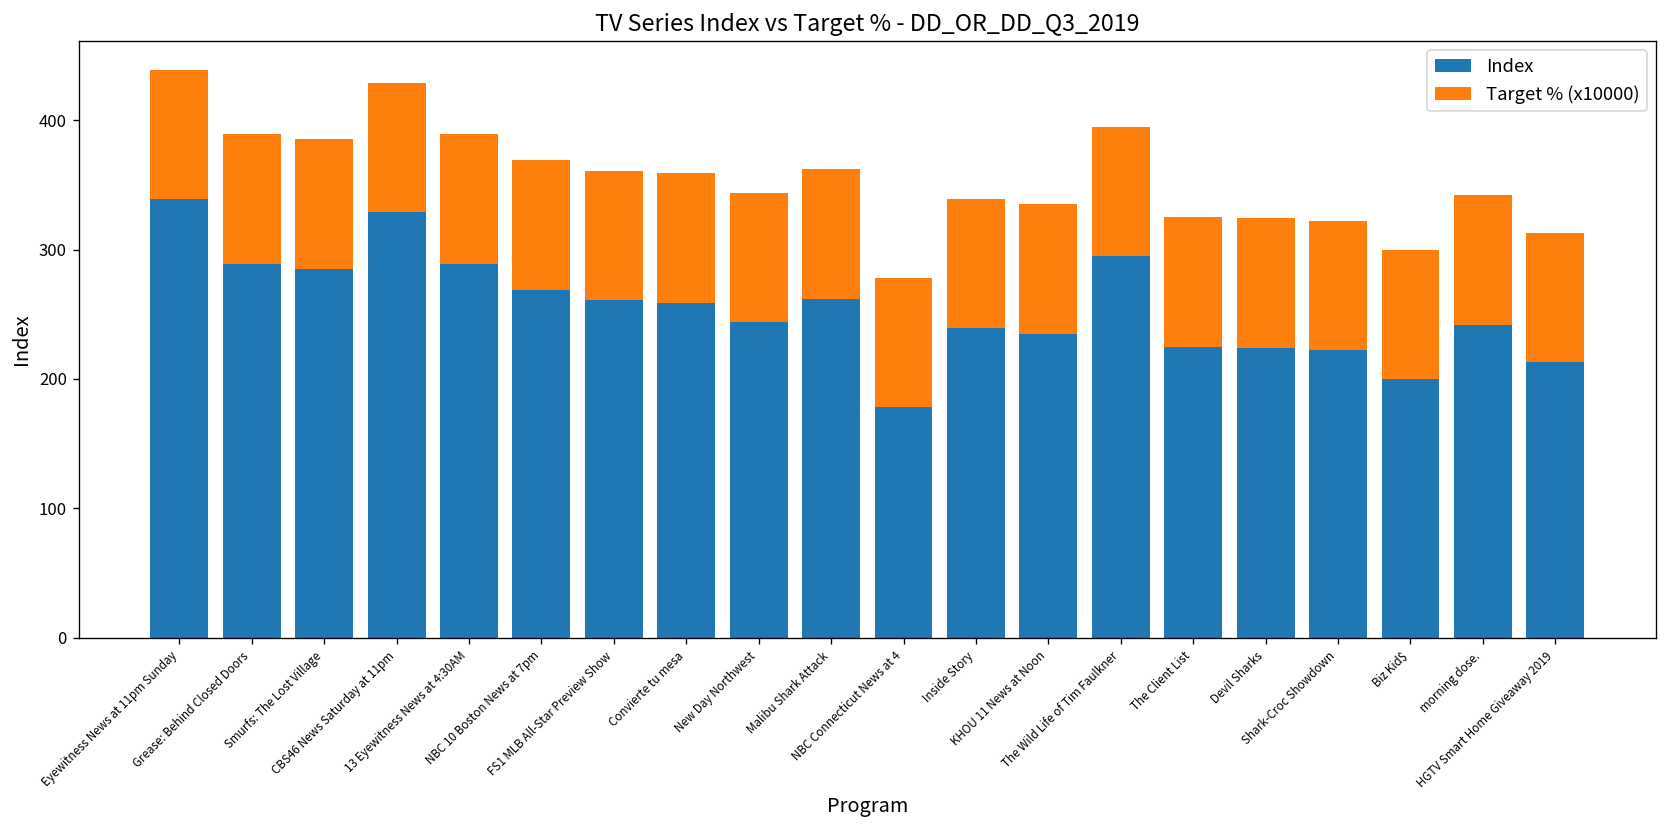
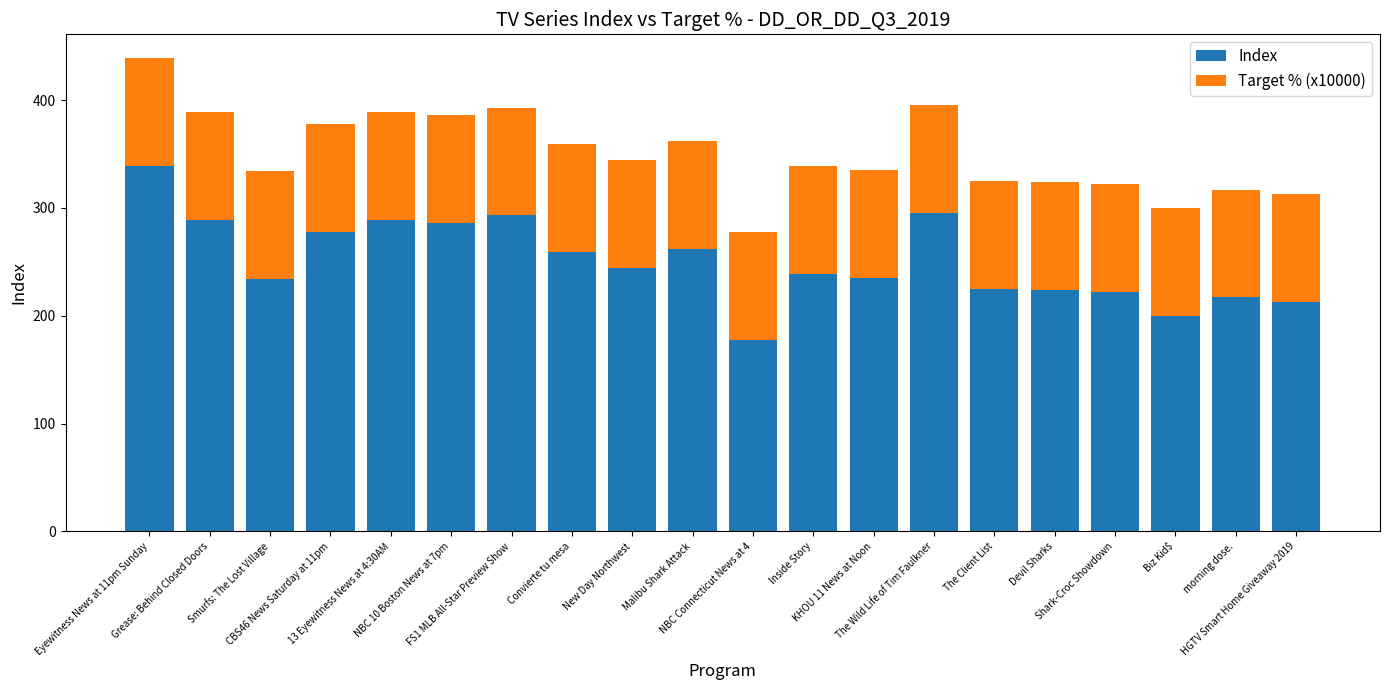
  {
    "Index": {
      "Eyewitness News at 11pm Sunday": 339,
      "Grease: Behind Closed Doors": 289,
-     "Smurfs: The Lost Village": 285,
-     "CBS46 News Saturday at 11pm": 329,
+     "Smurfs: The Lost Village": 234,
+     "CBS46 News Saturday at 11pm": 278,
      "13 Eyewitness News at 4:30AM": 289,
-     "NBC 10 Boston News at 7pm": 269,
-     "FS1 MLB All-Star Preview Show": 261,
+     "NBC 10 Boston News at 7pm": 286,
+     "FS1 MLB All-Star Preview Show": 293,
      "Convierte tu mesa": 259,
      "New Day Northwest": 244,
      "Malibu Shark Attack": 262,
      "NBC Connecticut News at 4": 178,
      "Inside Story": 239,
      "KHOU 11 News at Noon": 235,
      "The Wild Life of Tim Faulkner": 295,
      "The Client List": 225,
      "Devil Sharks": 224,
      "Shark-Croc Showdown": 222,
      "Biz Kid$": 200,
-     "morning dose.": 242,
+     "morning dose.": 217,
      "HGTV Smart Home Giveaway 2019": 213
    },
    "Target % (x10000)": {
      "Eyewitness News at 11pm Sunday": 100,
      "Grease: Behind Closed Doors": 100,
      "Smurfs: The Lost Village": 100,
      "CBS46 News Saturday at 11pm": 100,
      "13 Eyewitness News at 4:30AM": 100,
      "NBC 10 Boston News at 7pm": 100,
      "FS1 MLB All-Star Preview Show": 100,
      "Convierte tu mesa": 100,
      "New Day Northwest": 100,
      "Malibu Shark Attack": 100,
      "NBC Connecticut News at 4": 100,
      "Inside Story": 100,
      "KHOU 11 News at Noon": 100,
      "The Wild Life of Tim Faulkner": 100,
      "The Client List": 100,
      "Devil Sharks": 100,
      "Shark-Croc Showdown": 100,
      "Biz Kid$": 100,
      "morning dose.": 100,
      "HGTV Smart Home Giveaway 2019": 100
    }
  }
